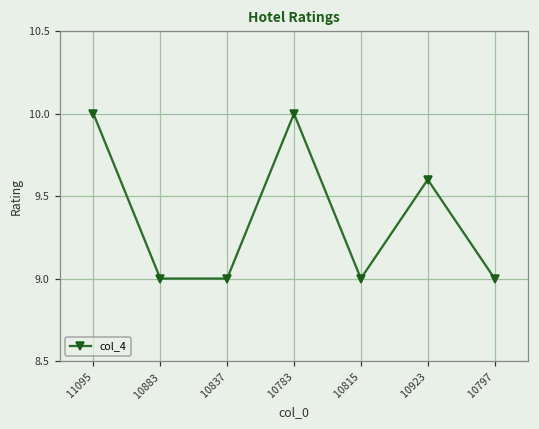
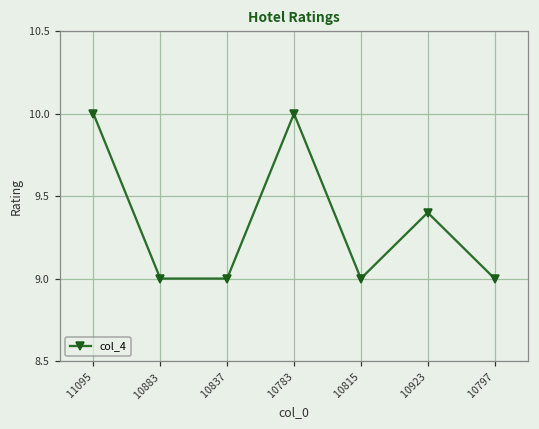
  {
    "11095": 10.0,
    "10883": 9.0,
    "10837": 9.0,
    "10783": 10.0,
    "10815": 9.0,
-   "10923": 9.6,
+   "10923": 9.4,
    "10797": 9.0
  }
